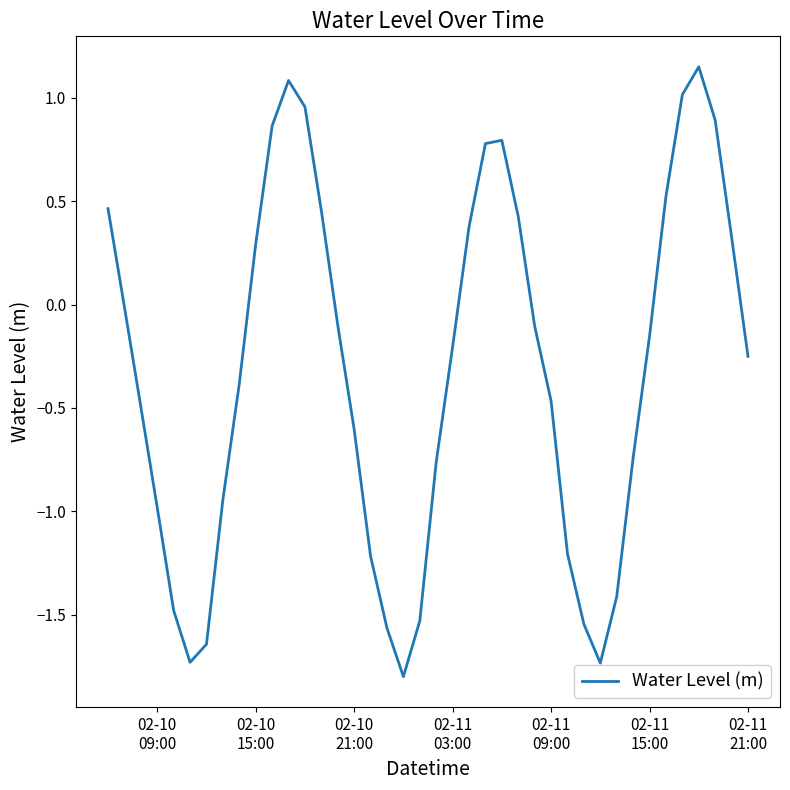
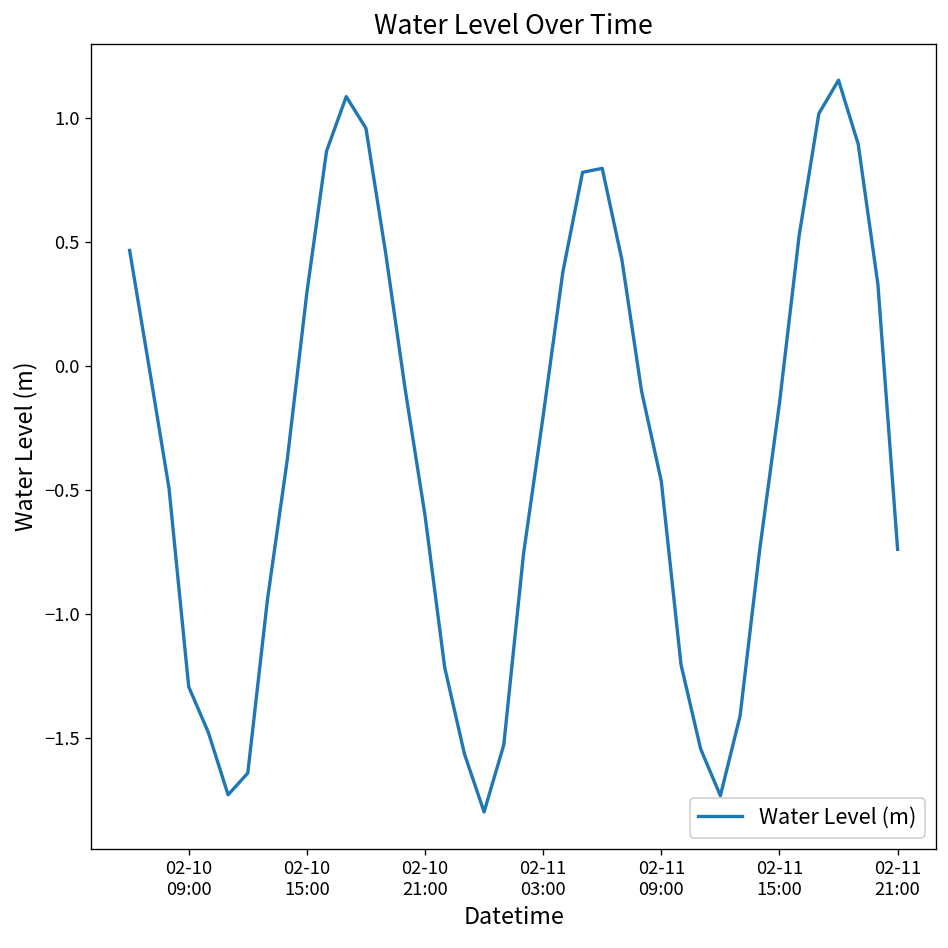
  {
-   "02-10 09:00": -0.98,
+   "02-10 09:00": -1.30,
    "02-10 15:00": 0.29,
    "02-10 21:00": -0.60,
    "02-11 03:00": -0.20,
    "02-11 09:00": -0.47,
    "02-11 15:00": -0.15,
-   "02-11 21:00": -0.25
+   "02-11 21:00": -0.74
  }
